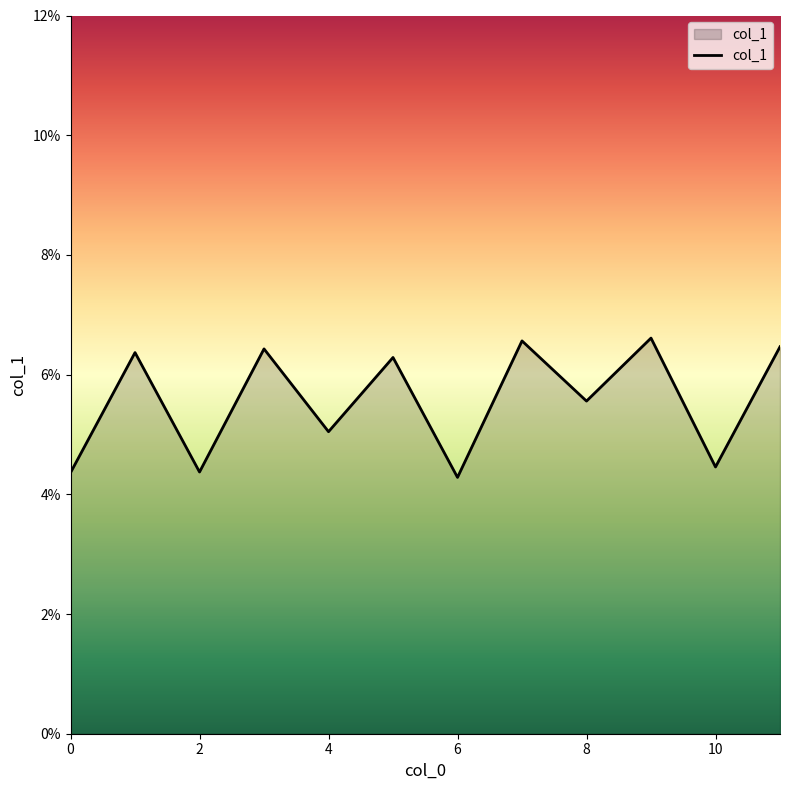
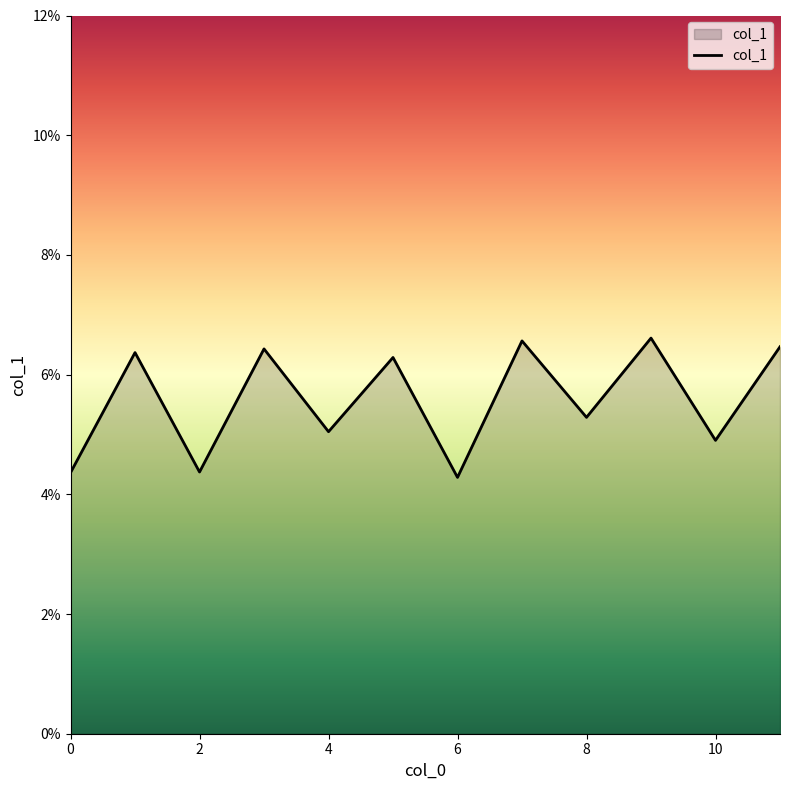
  {
    "0": "4.4%",
    "2": "4.4%",
    "4": "5.0%",
    "6": "4.3%",
-   "8": "5.6%",
-   "10": "4.5%"
+   "8": "5.3%",
+   "10": "4.9%"
  }
